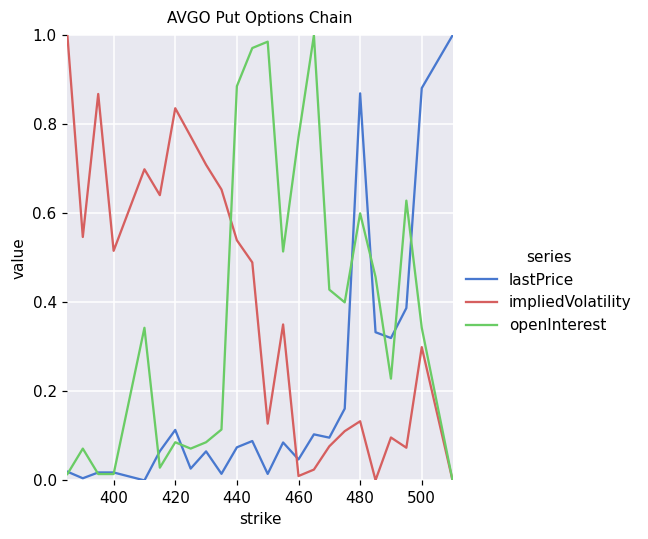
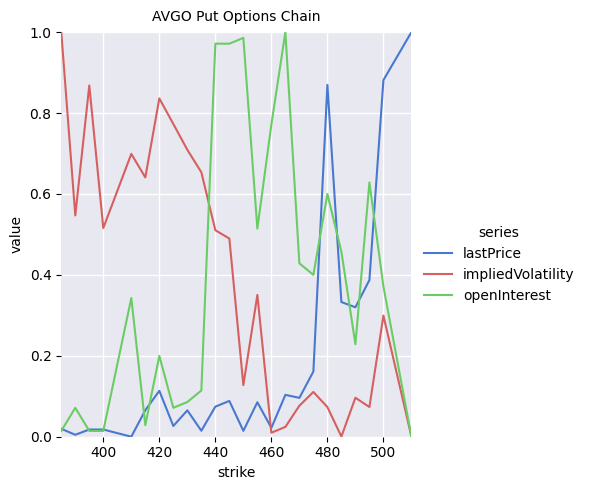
  {
    "lastPrice": {
      "420": 0.11,
      "440": 0.07,
-     "460": 0.05,
+     "460": 0.02,
      "480": 0.87,
      "500": 0.88
    },
    "impliedVolatility": {
      "400": 0.52,
      "420": 0.84,
-     "440": 0.54,
+     "440": 0.51,
      "460": 0.01,
-     "480": 0.13,
+     "480": 0.07,
      "500": 0.30
    },
    "openInterest": {
-     "420": 0.09,
-     "440": 0.89,
+     "420": 0.20,
+     "440": 0.97,
      "460": 0.77,
      "480": 0.60,
-     "500": 0.34
+     "500": 0.37
    }
  }
